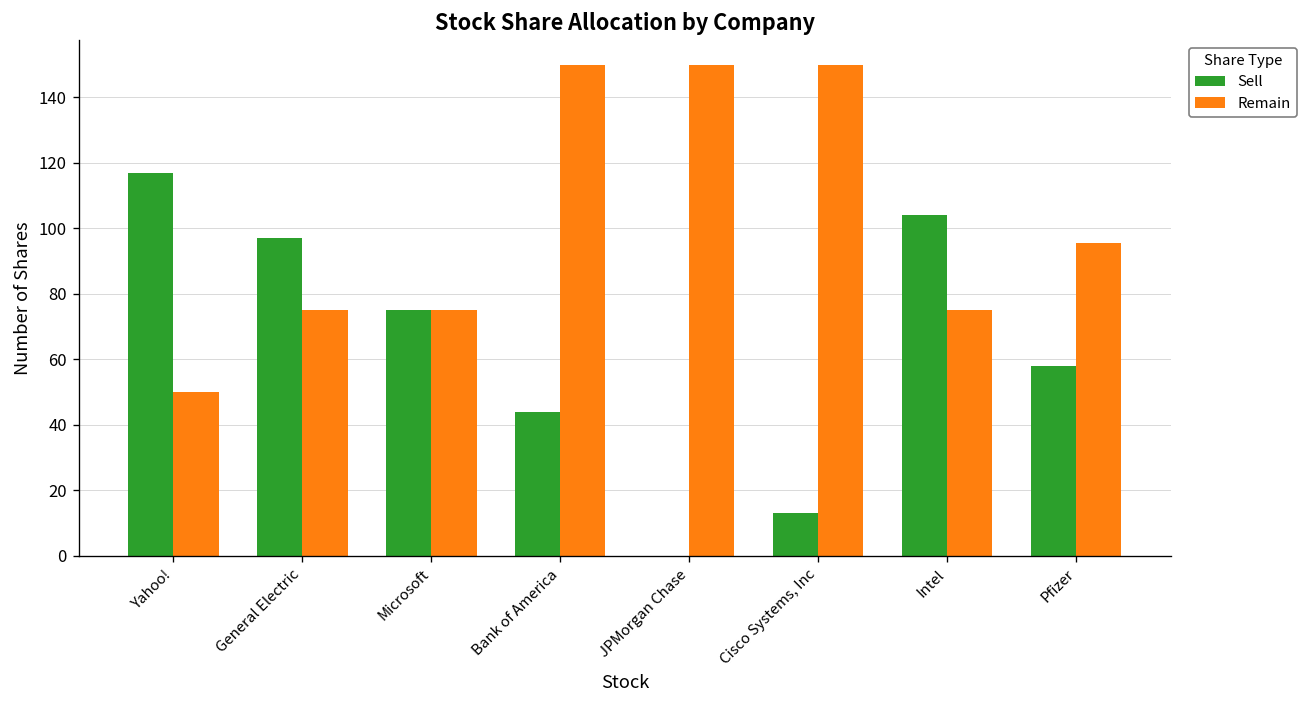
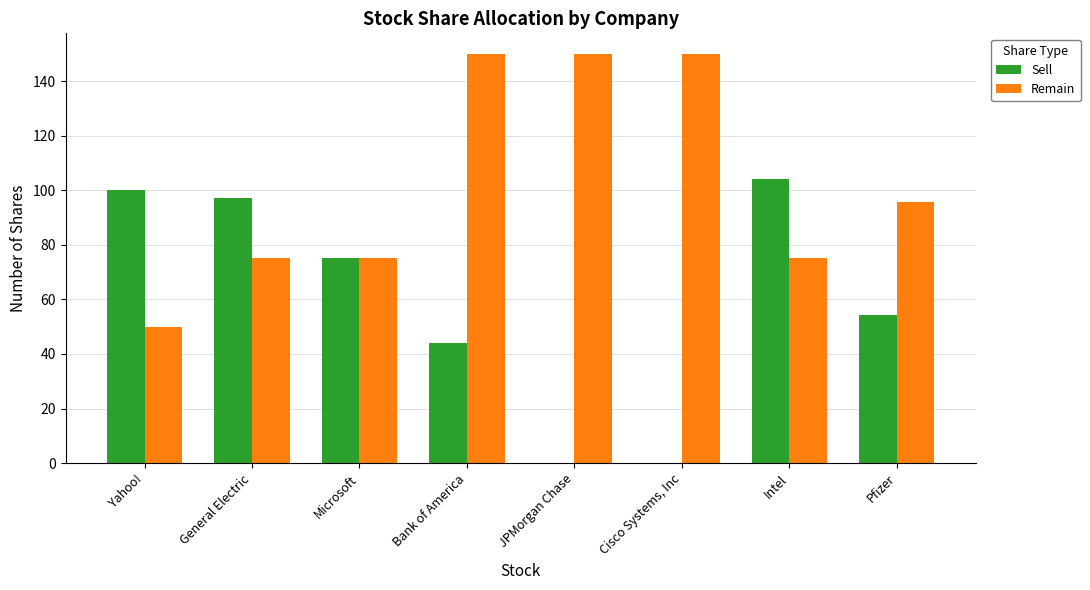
  {
    "Sell": {
-     "Yahoo!": 117,
+     "Yahoo!": 100,
      "General Electric": 97,
      "Microsoft": 75,
      "Bank of America": 44,
      "JPMorgan Chase": 0,
-     "Cisco Systems, Inc": 13,
+     "Cisco Systems, Inc": 0,
      "Intel": 104,
-     "Pfizer": 58
+     "Pfizer": 54
    },
    "Remain": {
      "Yahoo!": 50,
      "General Electric": 75,
      "Microsoft": 75,
      "Bank of America": 150,
      "JPMorgan Chase": 150,
      "Cisco Systems, Inc": 150,
      "Intel": 75,
      "Pfizer": 96
    }
  }
